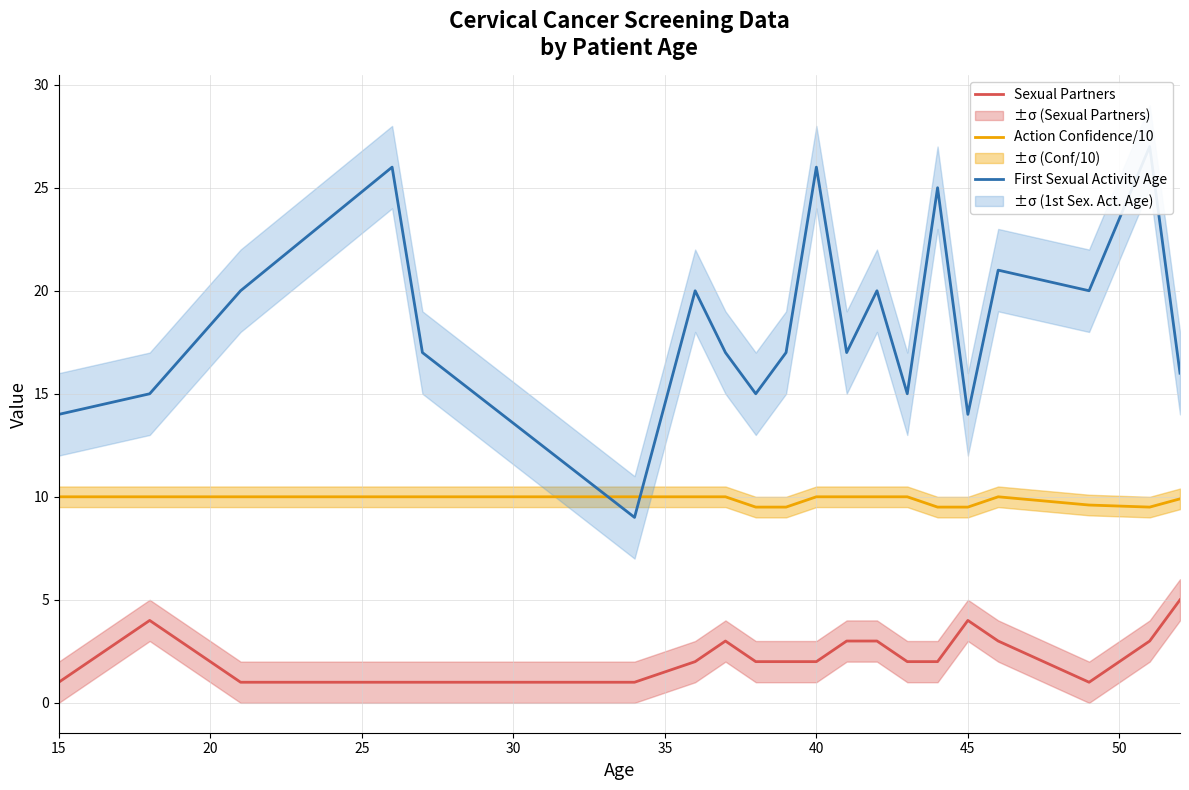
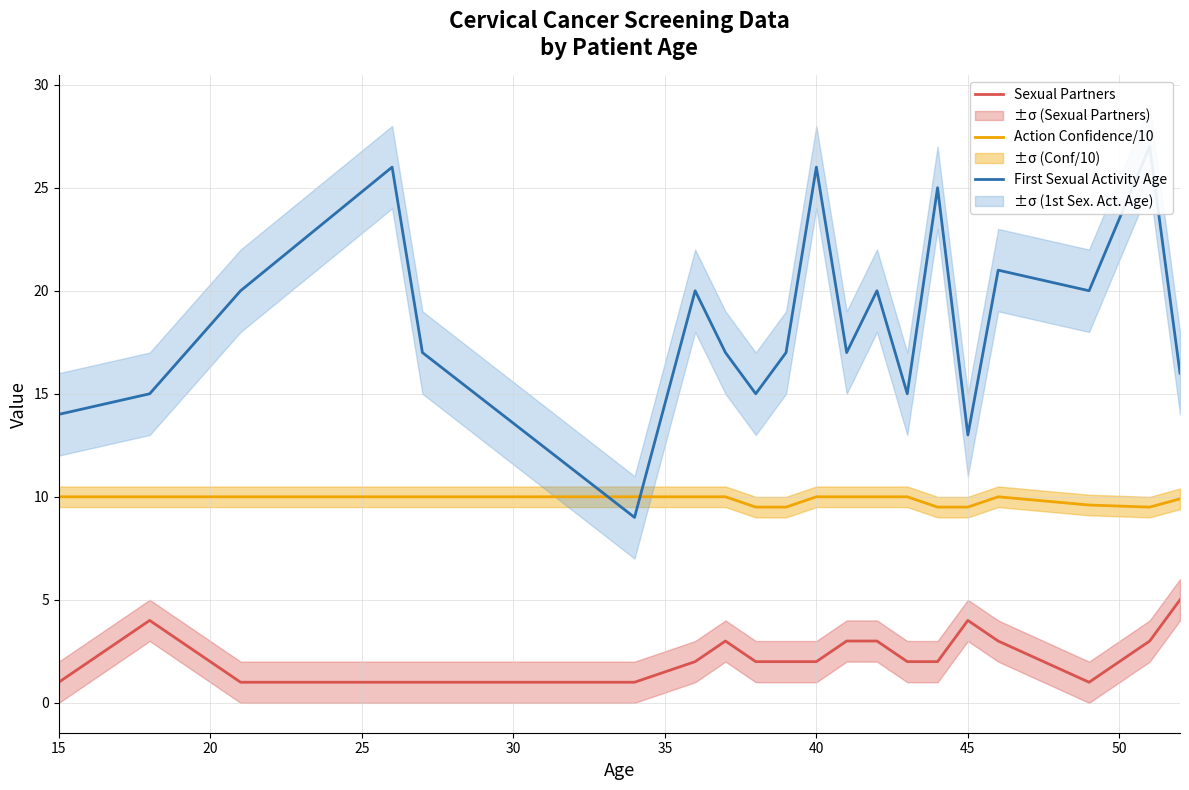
  {
    "First Sexual Activity Age": {
      "15": 14,
      "40": 26,
-     "45": 14
+     "45": 13
    }
  }
